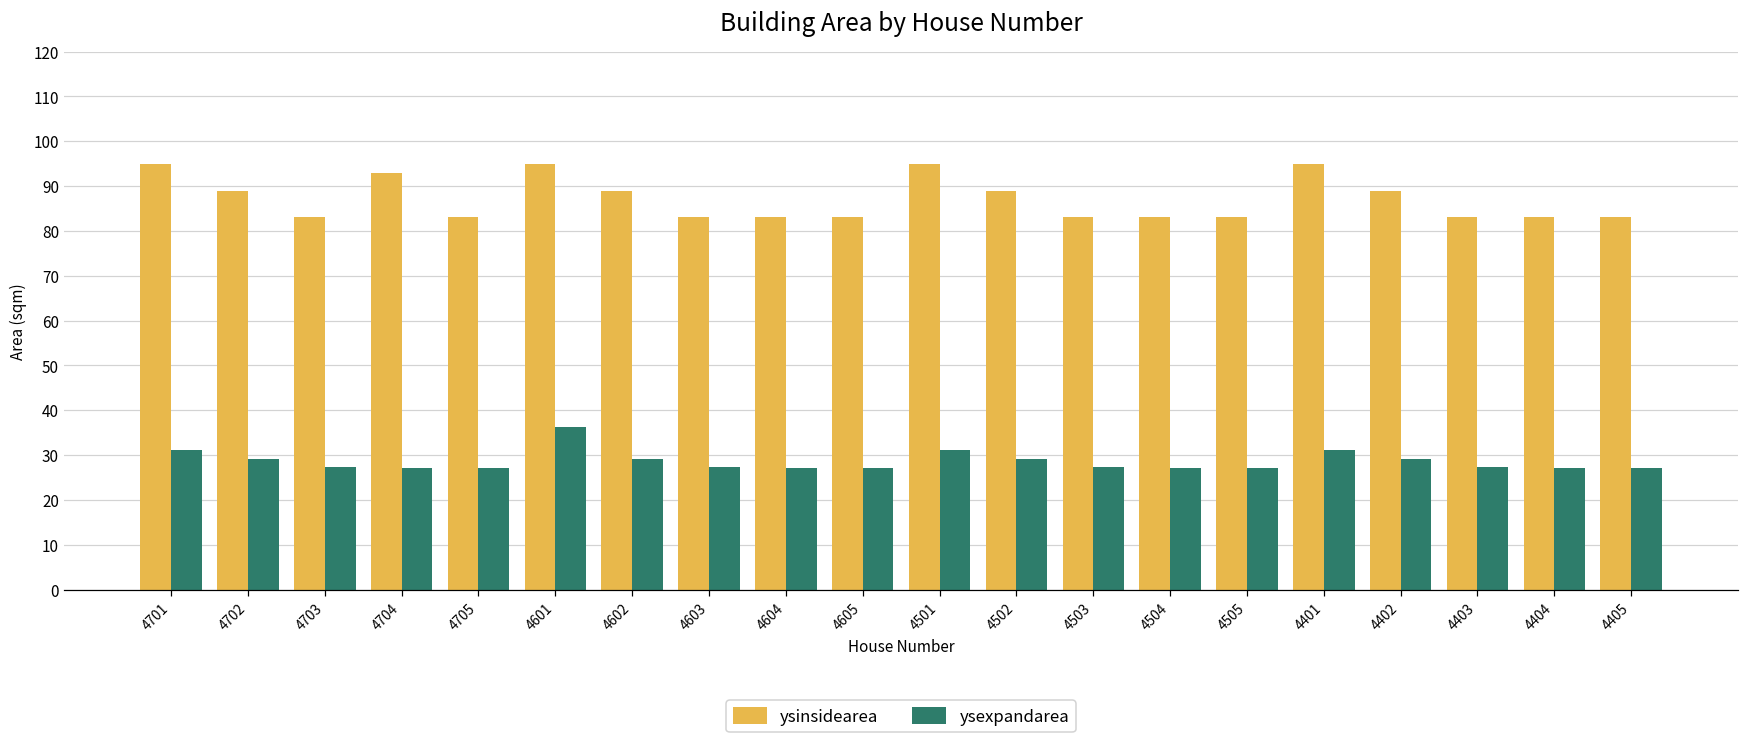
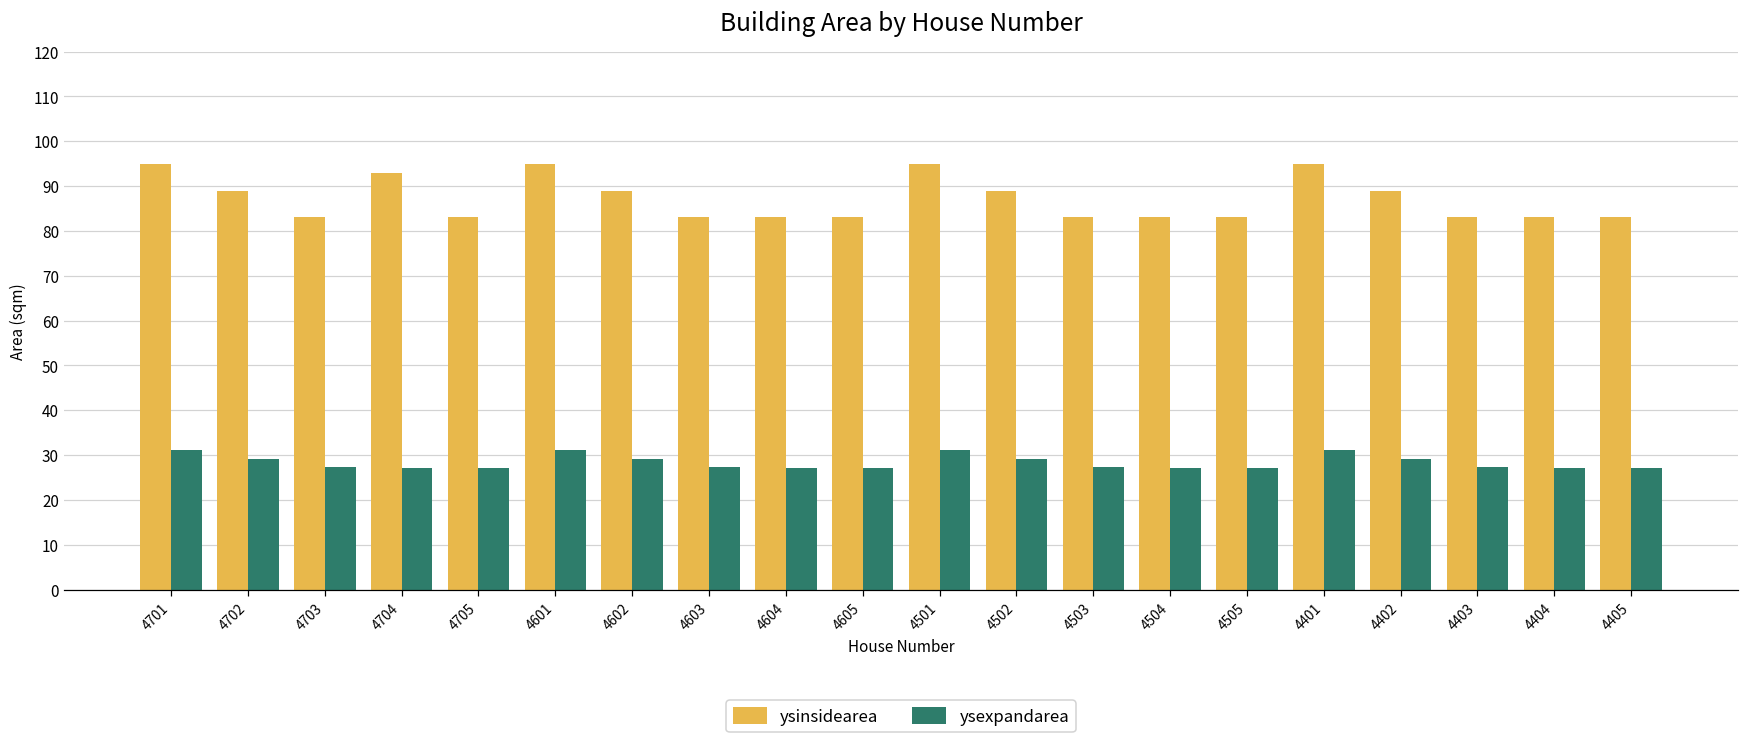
  {
    "ysinsidearea": {
      "4701": 95,
      "4702": 89,
      "4703": 83,
      "4704": 93,
      "4705": 83,
      "4601": 95,
      "4602": 89,
      "4603": 83,
      "4604": 83,
      "4605": 83,
      "4501": 95,
      "4502": 89,
      "4503": 83,
      "4504": 83,
      "4505": 83,
      "4401": 95,
      "4402": 89,
      "4403": 83,
      "4404": 83,
      "4405": 83
    },
    "ysexpandarea": {
      "4701": 31,
      "4702": 29,
      "4703": 27,
      "4704": 27,
      "4705": 27,
-     "4601": 36,
+     "4601": 31,
      "4602": 29,
      "4603": 27,
      "4604": 27,
      "4605": 27,
      "4501": 31,
      "4502": 29,
      "4503": 27,
      "4504": 27,
      "4505": 27,
      "4401": 31,
      "4402": 29,
      "4403": 27,
      "4404": 27,
      "4405": 27
    }
  }
